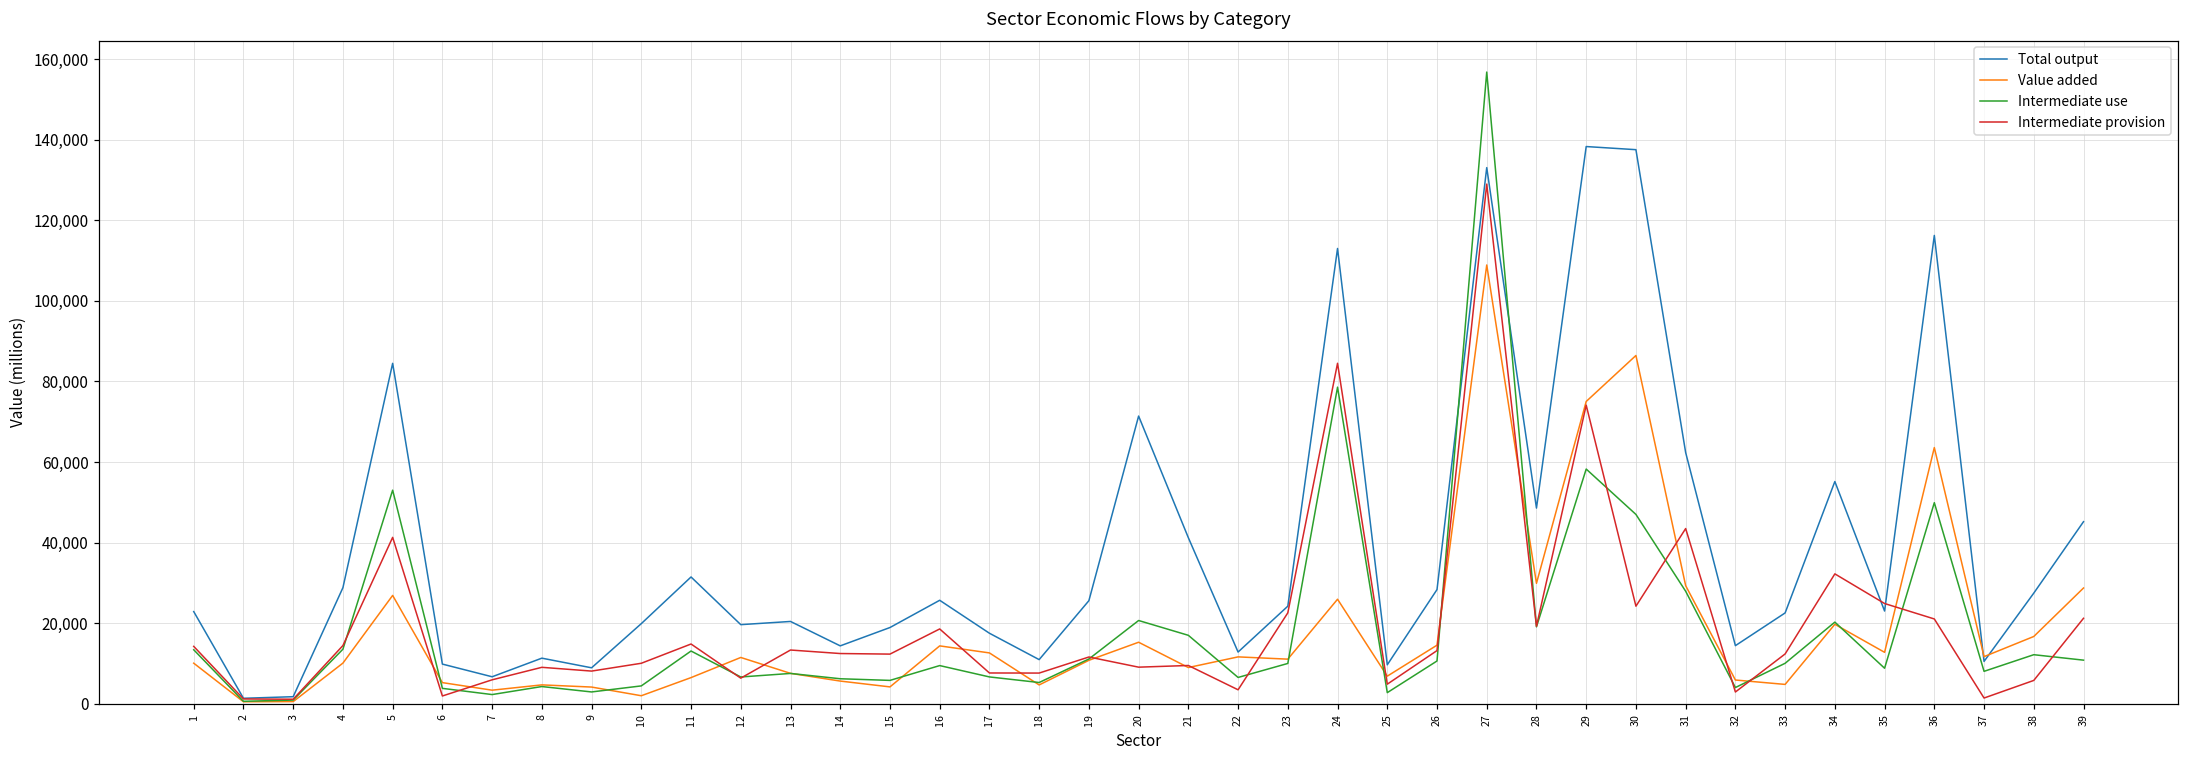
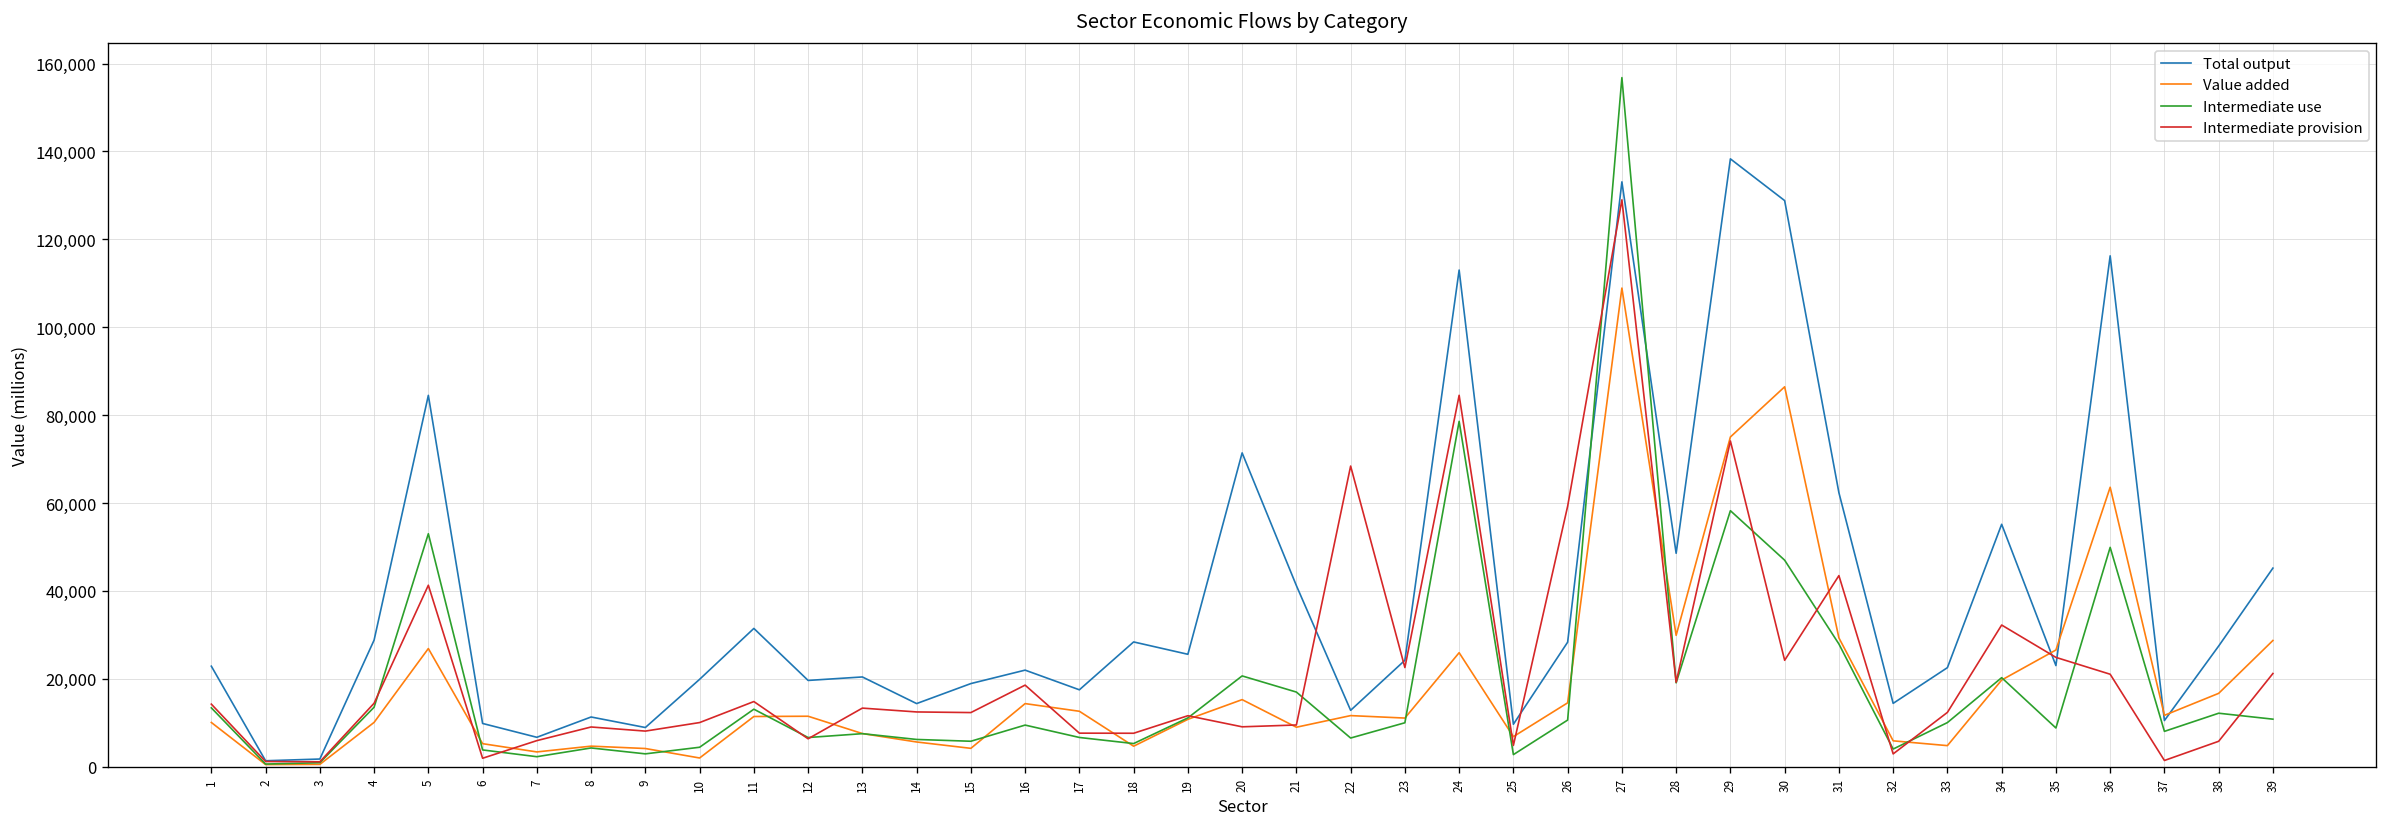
  {
    "Total output": {
      "1": "23,000",
      "4": "29,000",
      "5": "84,000",
      "6": "10,000",
      "7": "7,000",
      "8": "11,000",
      "9": "9,000",
      "10": "20,000",
      "11": "31,000",
      "12": "20,000",
      "13": "20,000",
      "14": "14,000",
      "15": "19,000",
-     "16": "26,000",
+     "16": "22,000",
      "17": "17,000",
-     "18": "11,000",
+     "18": "28,000",
      "19": "26,000",
      "20": "71,000",
      "21": "41,000",
      "22": "13,000",
      "23": "24,000",
      "24": "113,000",
      "25": "10,000",
      "26": "28,000",
      "27": "133,000",
      "28": "49,000",
      "29": "138,000",
-     "30": "138,000",
+     "30": "129,000",
      "31": "62,000",
      "32": "14,000",
      "33": "23,000",
      "34": "55,000",
      "35": "23,000",
      "36": "116,000",
      "37": "10,000",
      "38": "27,000",
      "39": "45,000"
    },
    "Value added": {
      "1": "10,000",
      "4": "10,000",
      "5": "27,000",
      "6": "5,000",
      "7": "3,000",
      "9": "4,000",
      "10": "2,000",
-     "11": "6,000",
+     "11": "11,000",
      "12": "11,000",
      "15": "4,000",
      "16": "14,000",
      "17": "13,000",
      "20": "15,000",
      "22": "12,000",
      "23": "11,000",
      "24": "26,000",
      "25": "7,000",
      "26": "15,000",
      "27": "109,000",
      "28": "30,000",
      "29": "75,000",
      "30": "86,000",
      "31": "29,000",
      "32": "6,000",
      "33": "5,000",
-     "35": "13,000",
+     "35": "27,000",
      "36": "64,000",
      "37": "12,000",
      "38": "17,000",
      "39": "29,000"
    },
    "Intermediate use": {
      "1": "13,000",
      "4": "14,000",
      "5": "53,000",
      "6": "4,000",
      "7": "2,000",
      "9": "3,000",
      "10": "4,000",
      "11": "13,000",
      "15": "6,000",
      "16": "9,000",
      "17": "7,000",
      "20": "21,000",
      "21": "17,000",
      "22": "7,000",
      "23": "10,000",
      "24": "79,000",
      "25": "3,000",
      "26": "11,000",
      "27": "157,000",
      "29": "58,000",
      "30": "47,000",
      "31": "28,000",
      "32": "4,000",
      "33": "10,000",
      "35": "9,000",
      "36": "50,000",
      "37": "8,000",
      "38": "12,000",
      "39": "11,000"
    },
    "Intermediate provision": {
      "1": "14,000",
      "4": "14,000",
      "5": "41,000",
      "6": "2,000",
      "7": "6,000",
      "8": "9,000",
      "9": "8,000",
      "10": "10,000",
      "11": "15,000",
      "13": "13,000",
      "14": "12,000",
      "15": "12,000",
      "16": "19,000",
      "17": "8,000",
      "18": "8,000",
      "20": "9,000",
-     "22": "3,000",
+     "22": "68,000",
      "23": "23,000",
      "24": "85,000",
      "25": "5,000",
-     "26": "13,000",
+     "26": "59,000",
      "27": "129,000",
      "29": "74,000",
      "30": "24,000",
      "31": "43,000",
      "32": "3,000",
      "33": "12,000",
      "34": "32,000",
      "35": "25,000",
      "36": "21,000",
      "37": "1,000",
      "38": "6,000",
      "39": "21,000"
    }
  }
